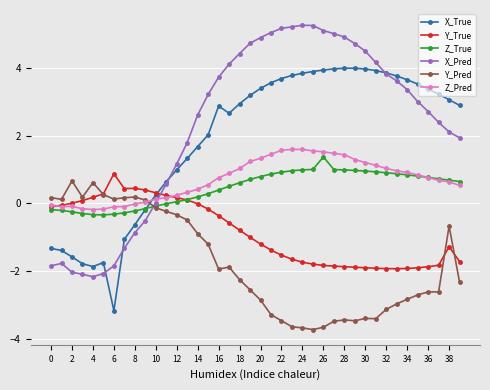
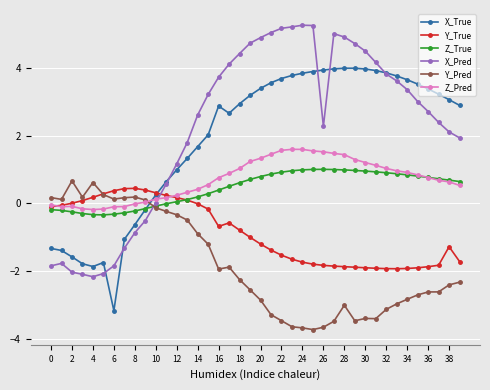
  {
    "X_True": {
      "0": -1.3,
      "2": -1.6,
      "4": -1.9,
      "6": -3.2,
      "8": -0.6,
      "12": 1.0,
      "14": 1.7,
      "16": 2.9,
      "18": 2.9,
      "20": 3.4,
      "22": 3.7,
      "24": 3.8,
      "26": 3.9,
      "28": 4.0,
      "30": 4.0,
      "34": 3.7,
      "38": 3.1
    },
    "Y_True": {
      "2": 0.0,
      "4": 0.2,
-     "6": 0.9,
+     "6": 0.4,
      "8": 0.4,
      "14": 0.0,
-     "16": -0.4,
+     "16": -0.7,
      "18": -0.8,
      "20": -1.2,
      "22": -1.5,
      "24": -1.7,
      "26": -1.8,
      "28": -1.9,
      "30": -1.9,
      "32": -1.9,
      "34": -1.9,
      "36": -1.9,
      "38": -1.3
    },
    "Z_True": {
      "0": -0.2,
      "2": -0.3,
      "4": -0.3,
      "6": -0.3,
      "8": -0.2,
      "12": 0.0,
      "14": 0.2,
      "16": 0.4,
      "18": 0.6,
      "20": 0.8,
      "22": 0.9,
      "24": 1.0,
-     "26": 1.4,
+     "26": 1.0,
      "28": 1.0,
      "30": 1.0,
      "32": 0.9
    },
    "X_Pred": {
      "0": -1.8,
      "2": -2.0,
      "4": -2.2,
      "6": -1.8,
      "8": -0.9,
      "10": 0.0,
      "12": 1.2,
      "14": 2.6,
      "16": 3.7,
      "18": 4.4,
      "20": 4.9,
      "22": 5.2,
      "24": 5.3,
-     "26": 5.1,
+     "26": 2.3,
      "28": 4.9,
      "30": 4.5,
      "34": 3.4,
      "36": 2.7,
      "38": 2.1
    },
    "Y_Pred": {
      "0": 0.2,
      "2": 0.7,
      "4": 0.6,
      "6": 0.1,
      "8": 0.2,
      "12": -0.3,
      "14": -0.9,
      "16": -1.9,
      "18": -2.3,
      "20": -2.9,
      "22": -3.5,
      "24": -3.7,
      "26": -3.7,
-     "28": -3.4,
+     "28": -3.0,
      "30": -3.4,
      "32": -3.1,
      "34": -2.8,
      "36": -2.6,
-     "38": -0.7
+     "38": -2.4
    },
    "Z_Pred": {
      "2": -0.1,
      "4": -0.2,
      "6": -0.1,
      "8": 0.0,
      "10": 0.1,
      "14": 0.4,
      "16": 0.8,
      "18": 1.0,
      "20": 1.3,
      "22": 1.6,
      "24": 1.6,
      "26": 1.5,
      "28": 1.4,
      "30": 1.2,
      "32": 1.0
    }
  }
